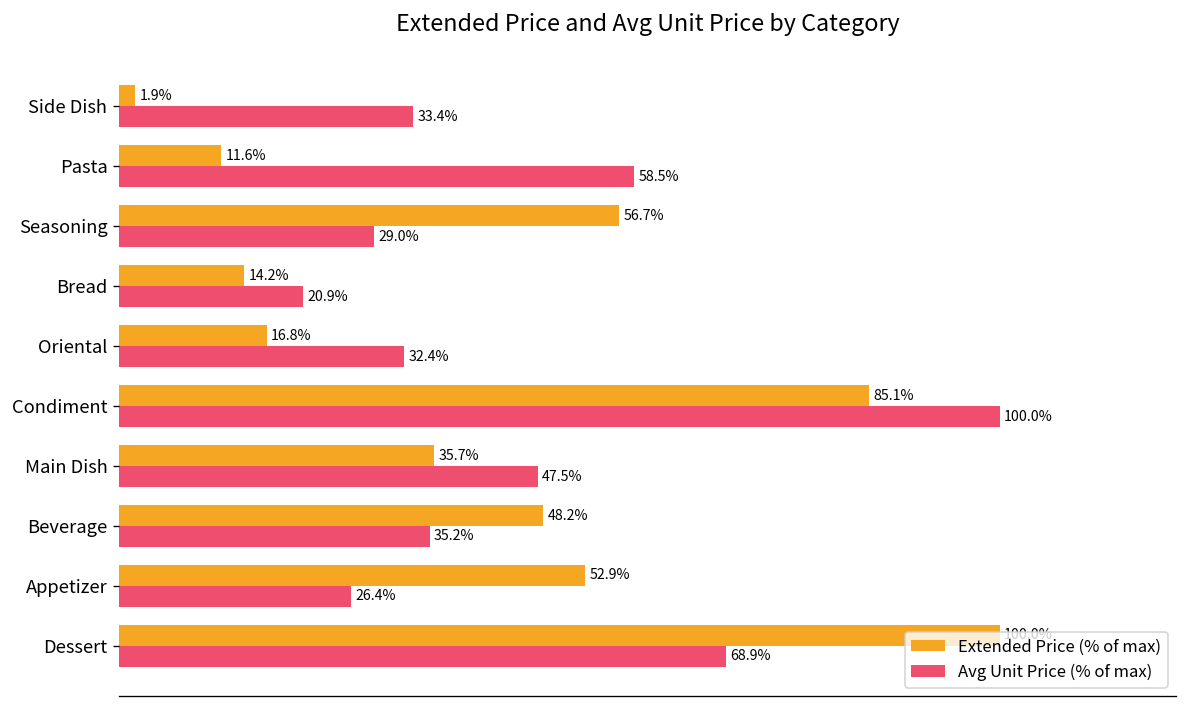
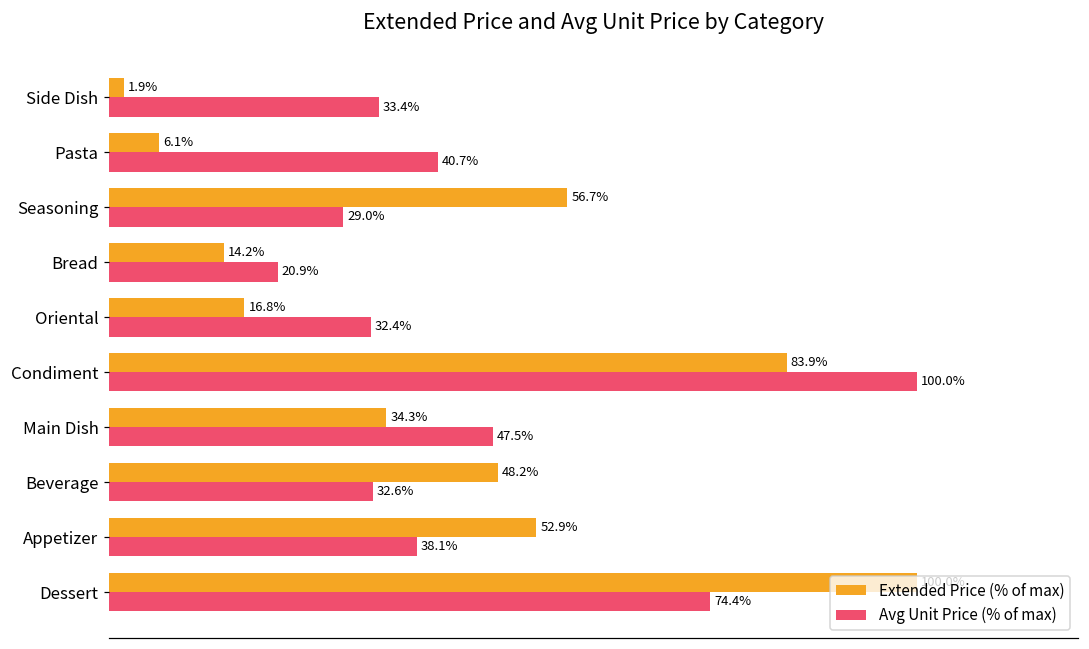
  {
    "Extended Price (% of max)": {
      "Side Dish": "1.9%",
-     "Pasta": "11.6%",
+     "Pasta": "6.1%",
      "Seasoning": "56.7%",
      "Bread": "14.2%",
      "Oriental": "16.8%",
-     "Condiment": "85.1%",
-     "Main Dish": "35.7%",
+     "Condiment": "83.9%",
+     "Main Dish": "34.3%",
      "Beverage": "48.2%",
      "Appetizer": "52.9%"
    },
    "Avg Unit Price (% of max)": {
      "Side Dish": "33.4%",
-     "Pasta": "58.5%",
+     "Pasta": "40.7%",
      "Seasoning": "29.0%",
      "Bread": "20.9%",
      "Oriental": "32.4%",
      "Condiment": "100.0%",
      "Main Dish": "47.5%",
-     "Beverage": "35.2%",
-     "Appetizer": "26.4%",
-     "Dessert": "68.9%"
+     "Beverage": "32.6%",
+     "Appetizer": "38.1%",
+     "Dessert": "74.4%"
    }
  }
